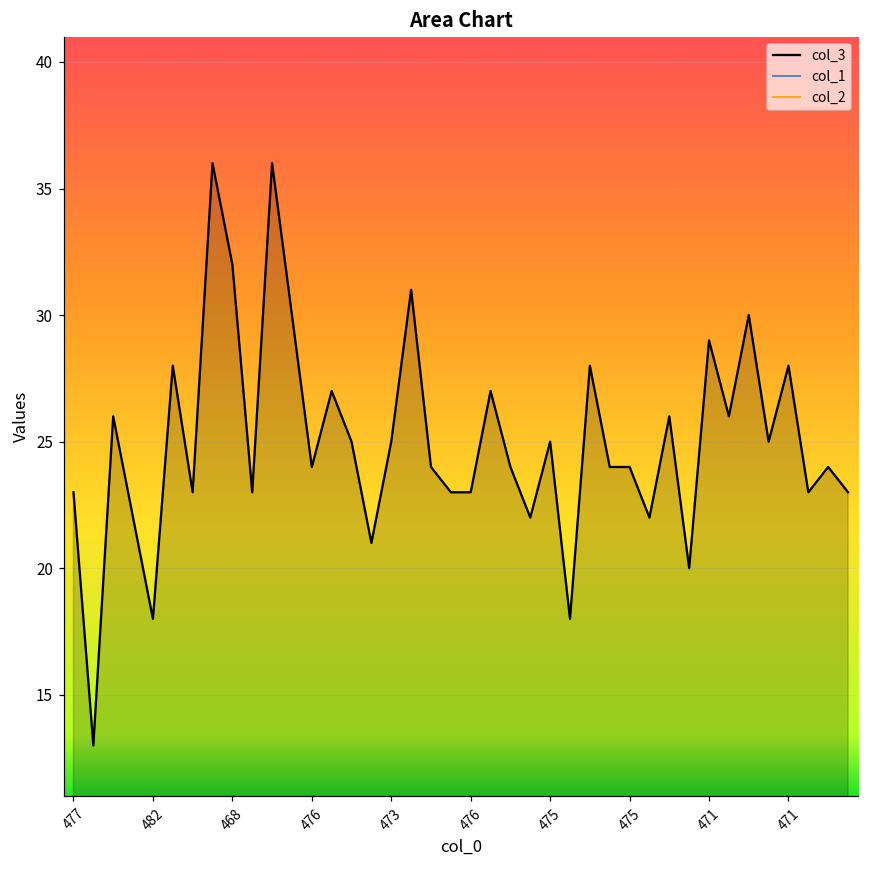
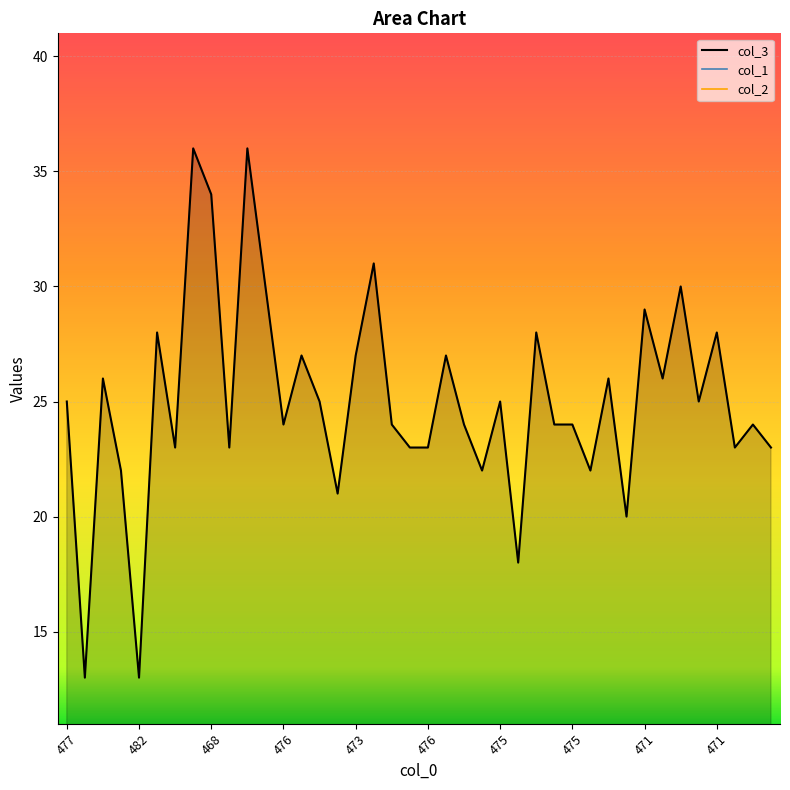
  {
    "col_3": {
-     "477": 23,
-     "482": 18,
-     "468": 32,
-     "473": 25
+     "477": 25,
+     "482": 13,
+     "468": 34,
+     "473": 27
    }
  }
